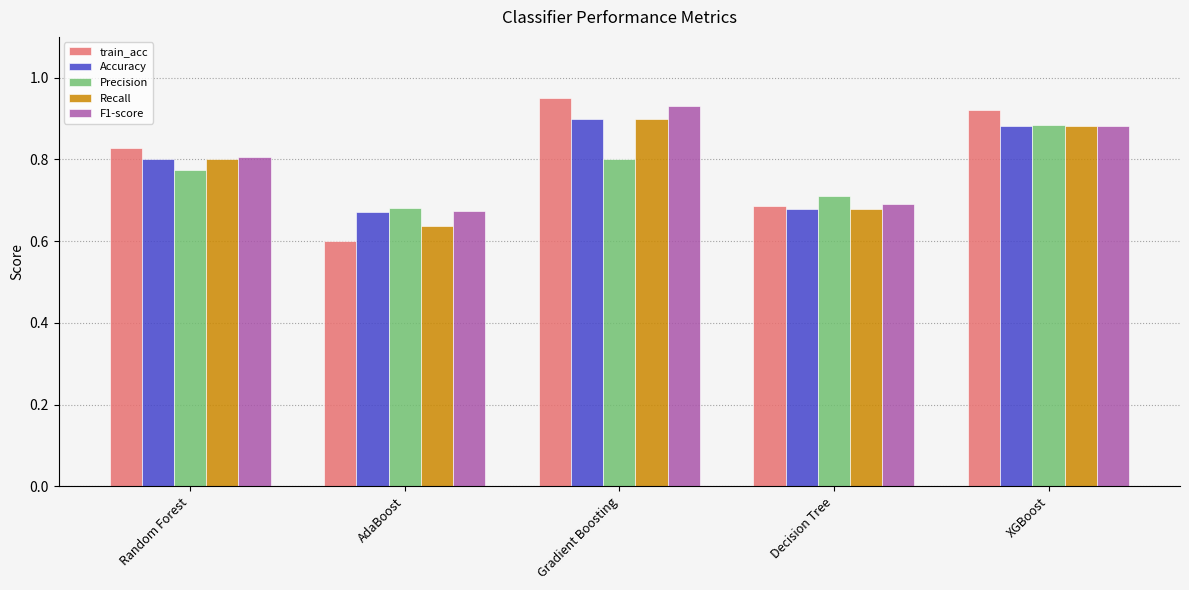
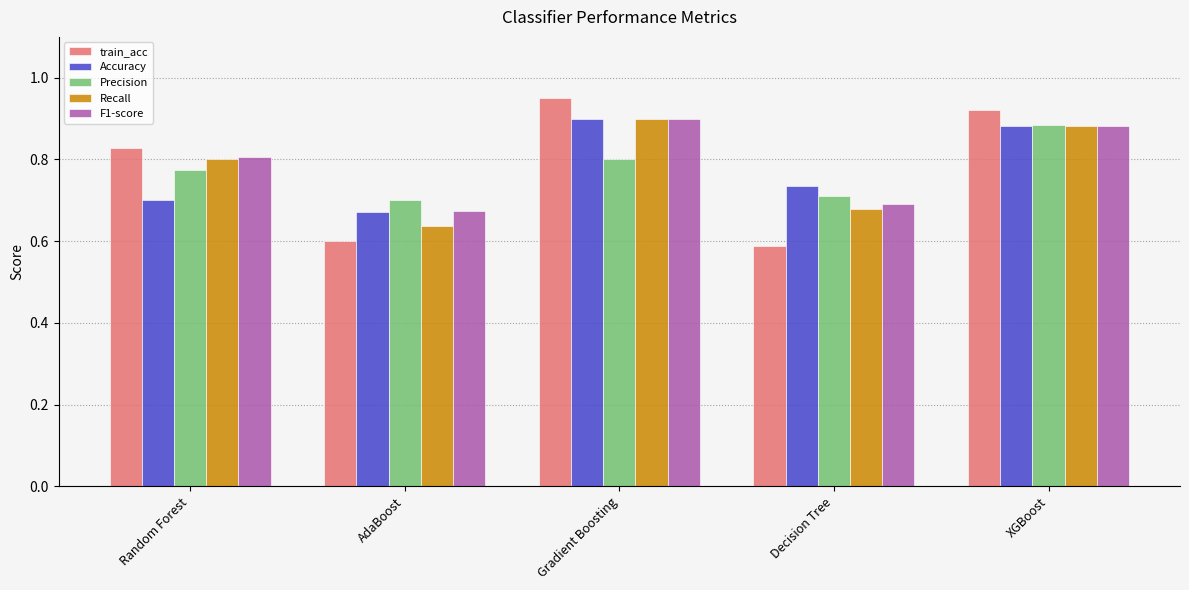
  {
    "train_acc": {
      "Random Forest": 0.83,
      "AdaBoost": 0.60,
      "Gradient Boosting": 0.95,
-     "Decision Tree": 0.69,
+     "Decision Tree": 0.59,
      "XGBoost": 0.92
    },
    "Accuracy": {
-     "Random Forest": 0.8,
+     "Random Forest": 0.7,
      "AdaBoost": 0.67,
      "Gradient Boosting": 0.90,
-     "Decision Tree": 0.68,
+     "Decision Tree": 0.74,
      "XGBoost": 0.88
    },
    "Precision": {
      "Random Forest": 0.77,
-     "AdaBoost": 0.68,
+     "AdaBoost": 0.70,
      "Gradient Boosting": 0.80,
      "Decision Tree": 0.71,
      "XGBoost": 0.88
    },
    "Recall": {
      "Random Forest": 0.80,
      "AdaBoost": 0.64,
      "Gradient Boosting": 0.90,
      "Decision Tree": 0.68,
      "XGBoost": 0.88
    },
    "F1-score": {
      "Random Forest": 0.81,
      "AdaBoost": 0.68,
-     "Gradient Boosting": 0.93,
+     "Gradient Boosting": 0.90,
      "Decision Tree": 0.69,
      "XGBoost": 0.88
    }
  }
